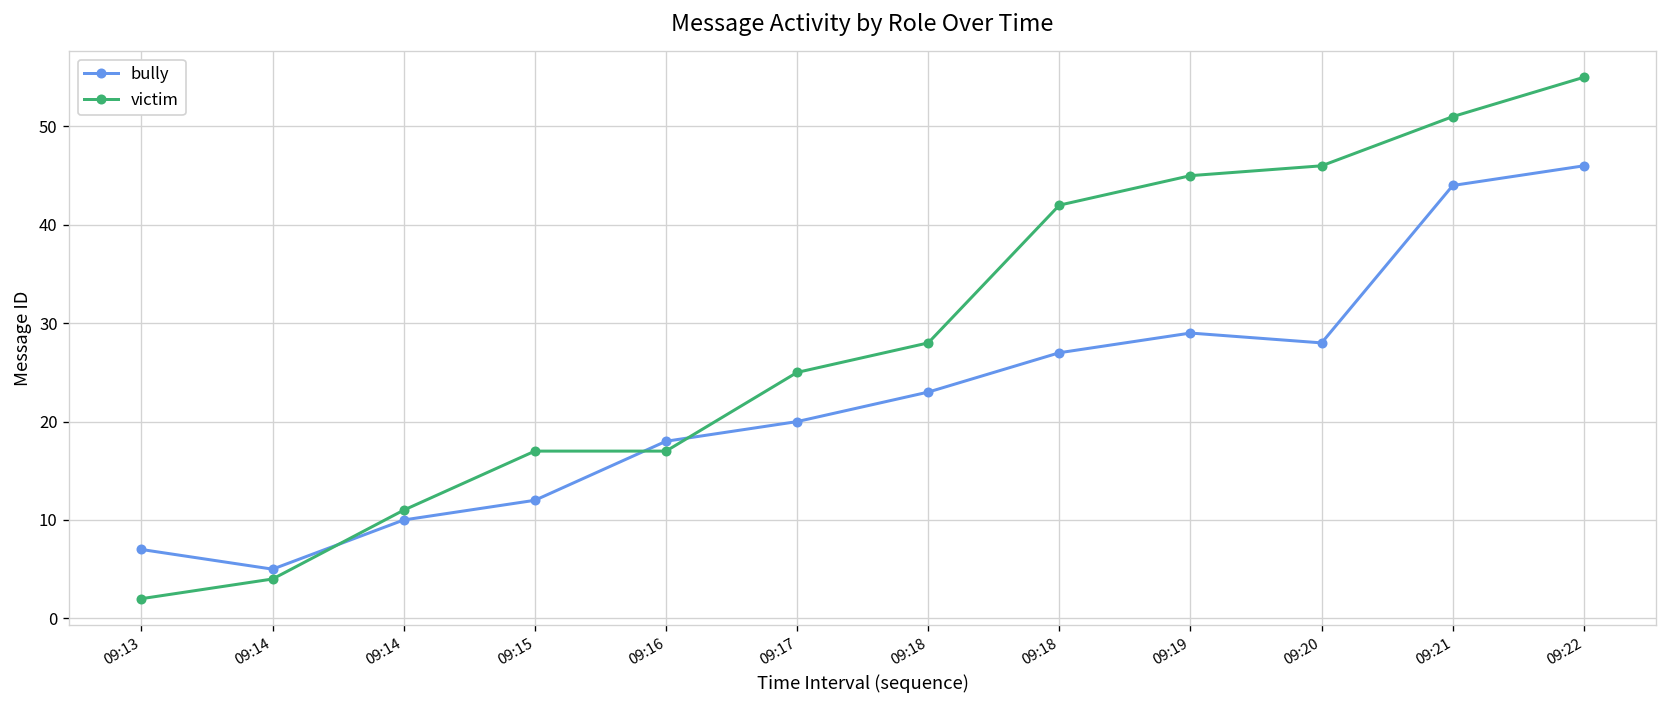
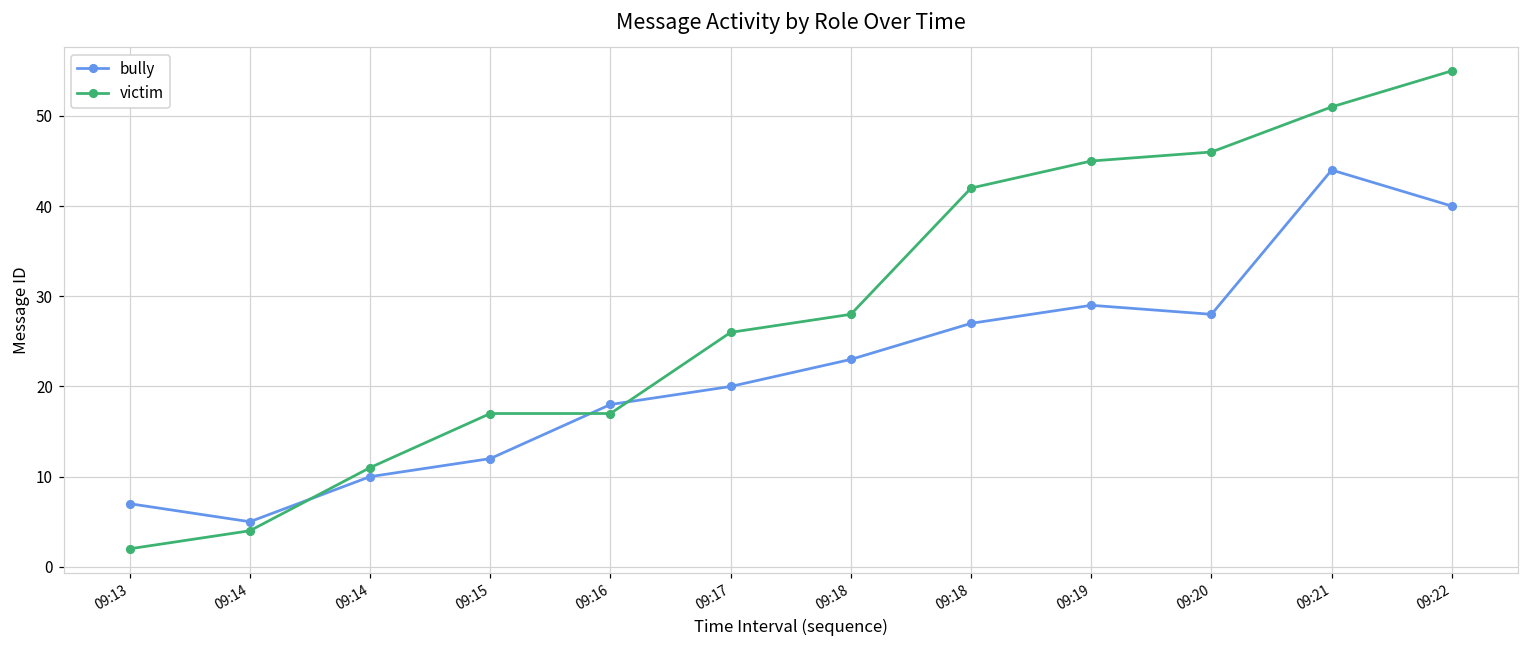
  {
    "bully": {
      "09:13": 7,
      "09:15": 12,
      "09:16": 18,
      "09:17": 20,
      "09:19": 29,
      "09:20": 28,
      "09:21": 44,
-     "09:22": 46
+     "09:22": 40
    },
    "victim": {
      "09:13": 2,
      "09:15": 17,
      "09:16": 17,
-     "09:17": 25,
+     "09:17": 26,
      "09:19": 45,
      "09:20": 46,
      "09:21": 51,
      "09:22": 55
    }
  }
